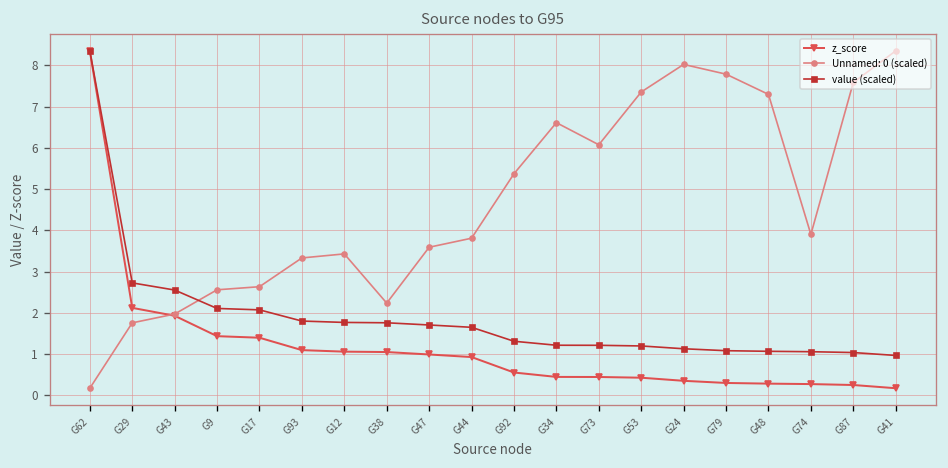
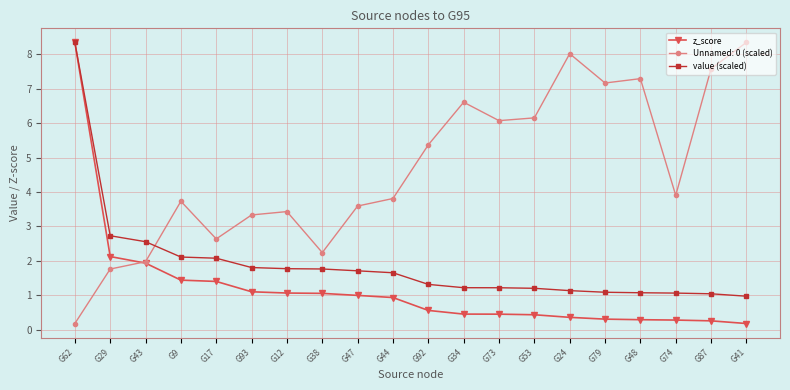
  {
    "Unnamed: 0 (scaled)": {
      "G62": 0.2,
      "G29": 1.8,
-     "G9": 2.6,
+     "G9": 3.7,
      "G17": 2.6,
      "G93": 3.3,
      "G12": 3.4,
      "G38": 2.2,
      "G47": 3.6,
      "G44": 3.8,
      "G92": 5.4,
      "G34": 6.6,
      "G73": 6.1,
-     "G53": 7.4,
+     "G53": 6.2,
      "G24": 8.0,
-     "G79": 7.8,
+     "G79": 7.2,
      "G48": 7.3,
      "G74": 3.9
    }
  }
